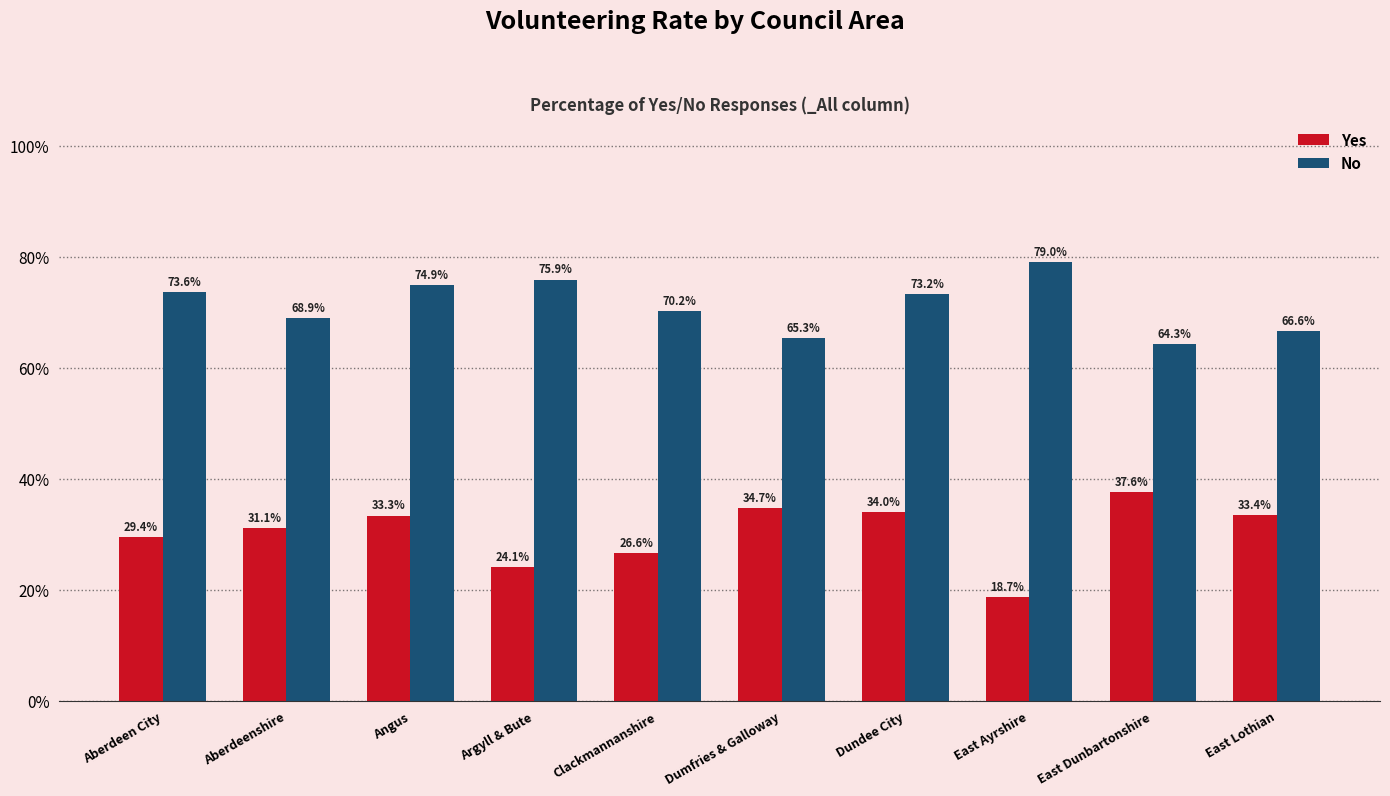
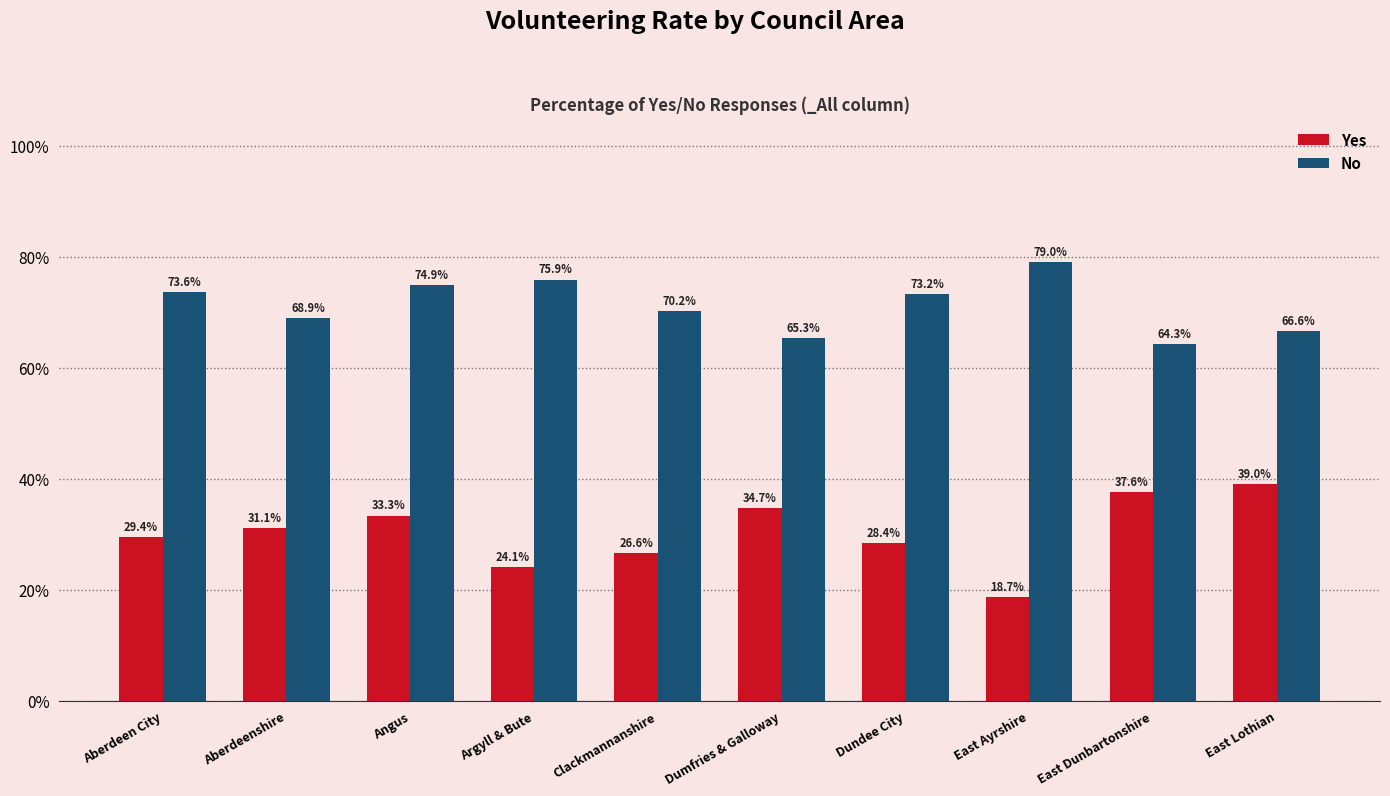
  {
    "Yes": {
      "Aberdeen City": "29.4%",
      "Aberdeenshire": "31.1%",
      "Angus": "33.3%",
      "Argyll & Bute": "24.1%",
      "Clackmannanshire": "26.6%",
      "Dumfries & Galloway": "34.7%",
-     "Dundee City": "34.0%",
+     "Dundee City": "28.4%",
      "East Ayrshire": "18.7%",
      "East Dunbartonshire": "37.6%",
-     "East Lothian": "33.4%"
+     "East Lothian": "39.0%"
    },
    "No": {
      "Aberdeen City": "73.6%",
      "Aberdeenshire": "68.9%",
      "Angus": "74.9%",
      "Argyll & Bute": "75.9%",
      "Clackmannanshire": "70.2%",
      "Dumfries & Galloway": "65.3%",
      "Dundee City": "73.2%",
      "East Ayrshire": "79.0%",
      "East Dunbartonshire": "64.3%",
      "East Lothian": "66.6%"
    }
  }
